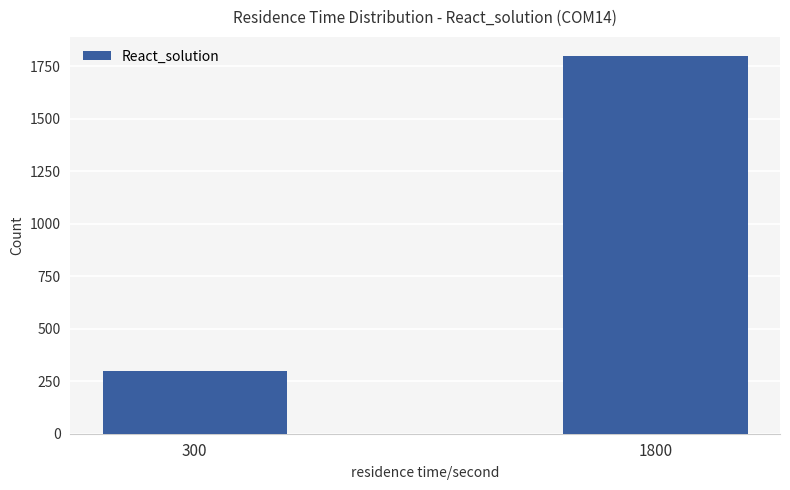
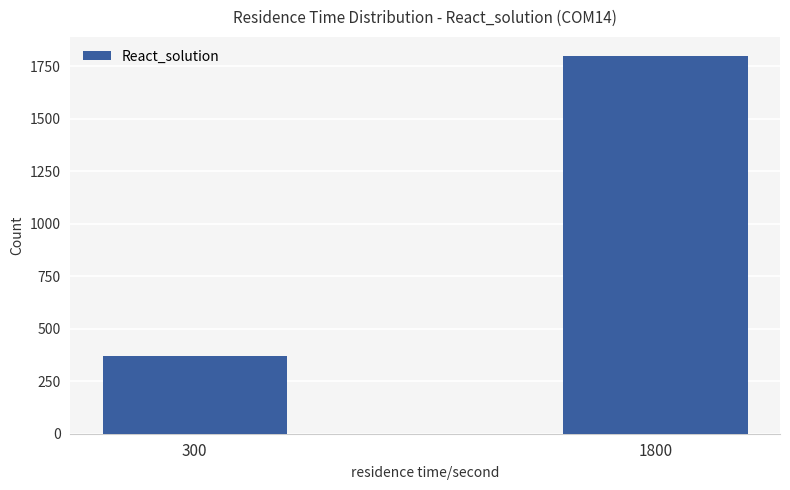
  {
-   "300": 300,
+   "300": 370,
    "1800": 1800
  }
